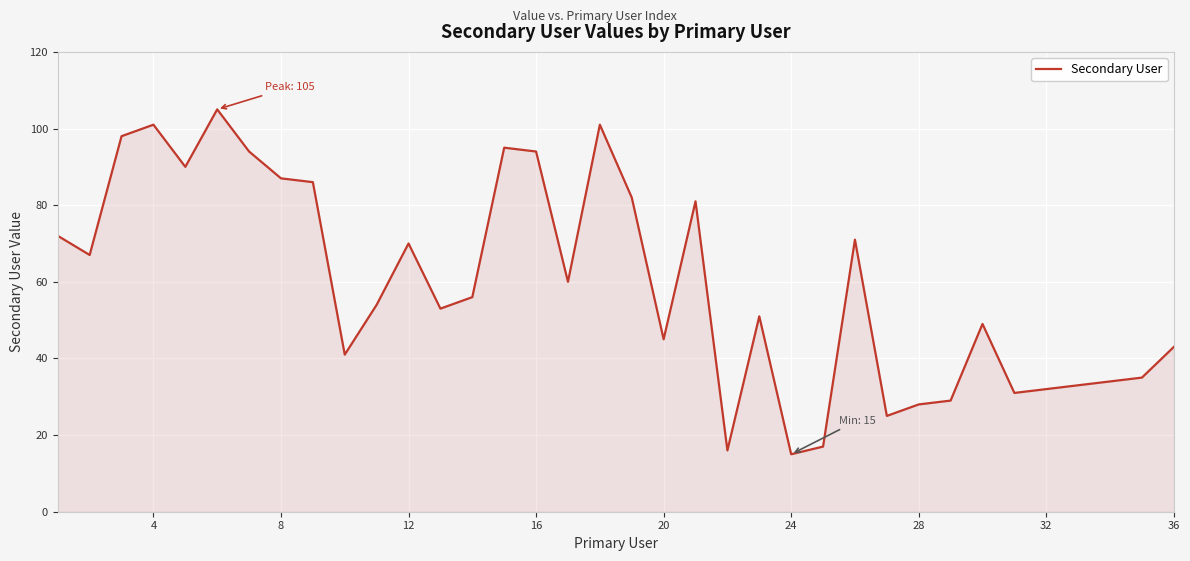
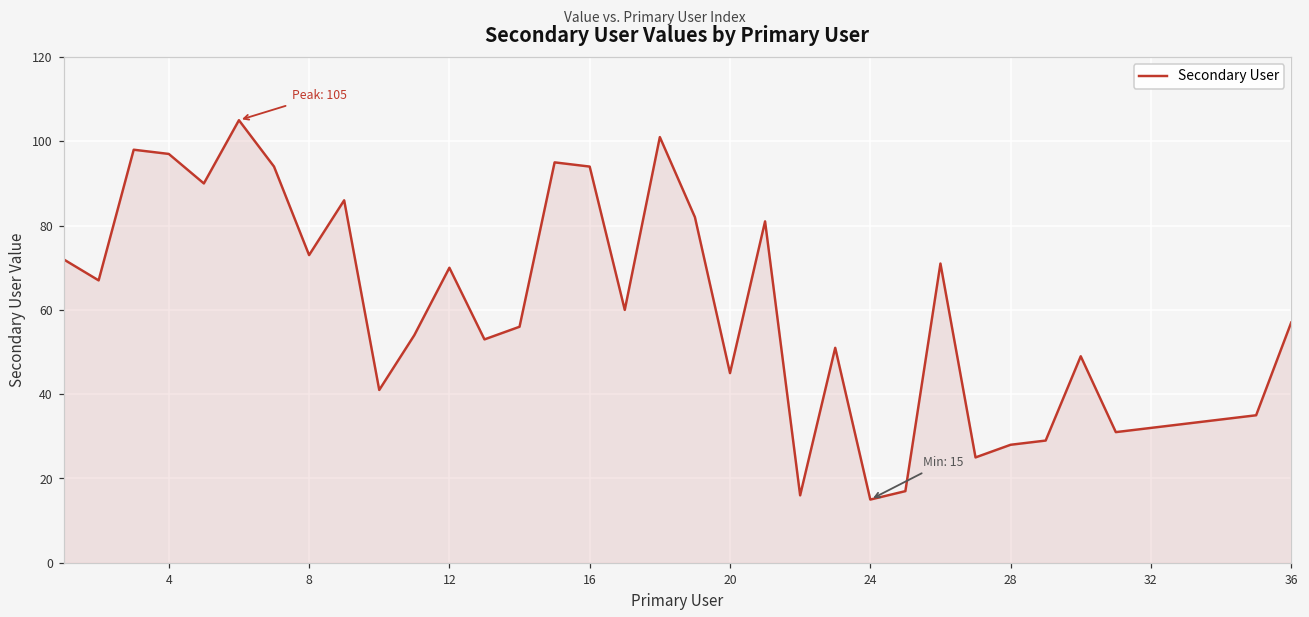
  {
-   "4": 101,
-   "8": 87,
+   "4": 97,
+   "8": 73,
    "12": 70,
    "16": 94,
    "20": 45,
    "24": 15,
    "28": 28,
    "32": 32,
-   "36": 43
+   "36": 57
  }
